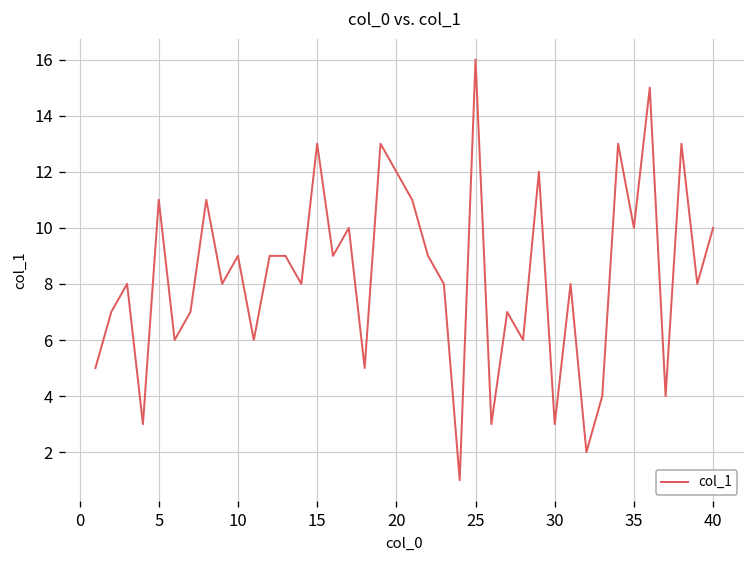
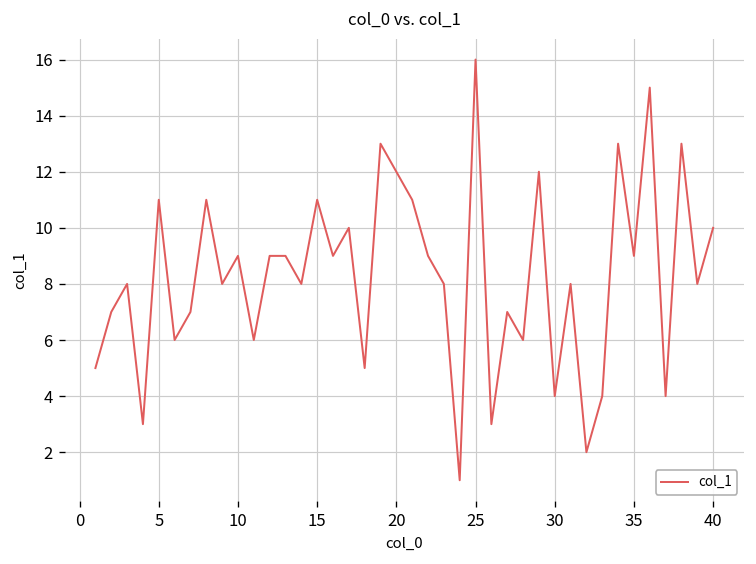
  {
    "5": 11,
    "10": 9,
-   "15": 13,
+   "15": 11,
    "20": 12,
    "25": 16,
-   "30": 3,
-   "35": 10,
+   "30": 4,
+   "35": 9,
    "40": 10
  }
